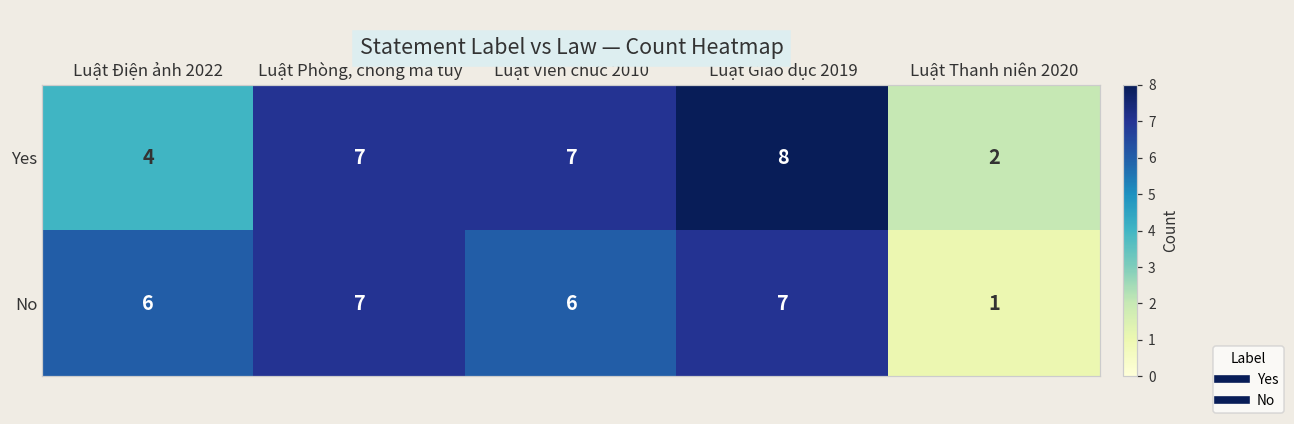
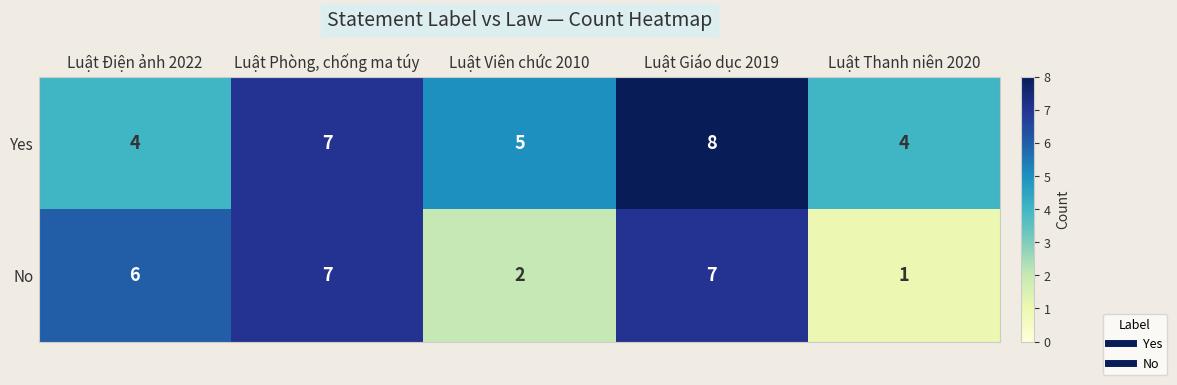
  {
    "Yes": {
      "Luật Điện ảnh 2022": 4,
      "Luật Phòng, chống ma túy": 7,
-     "Luật Viên chức 2010": 7,
+     "Luật Viên chức 2010": 5,
      "Luật Giáo dục 2019": 8,
-     "Luật Thanh niên 2020": 2
+     "Luật Thanh niên 2020": 4
    },
    "No": {
      "Luật Điện ảnh 2022": 6,
      "Luật Phòng, chống ma túy": 7,
-     "Luật Viên chức 2010": 6,
+     "Luật Viên chức 2010": 2,
      "Luật Giáo dục 2019": 7,
      "Luật Thanh niên 2020": 1
    }
  }
